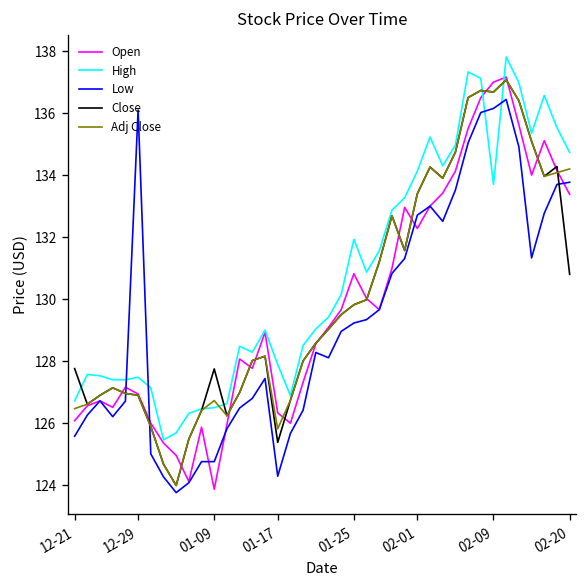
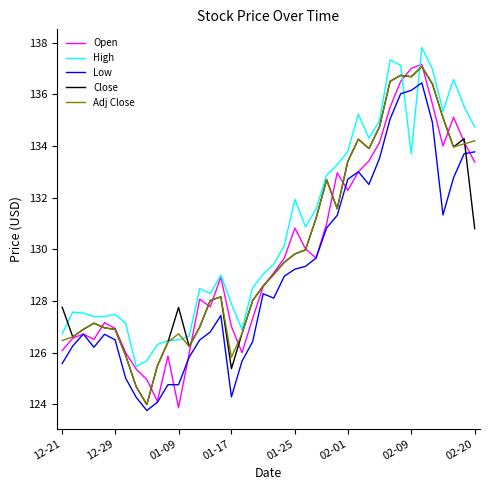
  {
    "Open": {
      "12-21": 126.1,
      "01-09": 123.9,
-     "01-17": 126.3,
+     "01-17": 127.0,
      "01-25": 130.8,
      "02-01": 132.3,
      "02-09": 137.0,
      "02-20": 133.4
    },
    "High": {
      "12-21": 126.7,
      "12-29": 127.5,
      "01-09": 126.5,
      "01-17": 127.9,
      "01-25": 131.9,
-     "02-01": 134.1,
+     "02-01": 133.8,
      "02-09": 133.7,
      "02-20": 134.7
    },
    "Low": {
      "12-21": 125.6,
-     "12-29": 136.1,
+     "12-29": 126.5,
      "01-09": 124.8,
      "01-17": 124.3,
      "01-25": 129.2,
      "02-01": 132.7,
      "02-09": 136.2,
      "02-20": 133.8
    },
    "Close": {
      "12-21": 127.8,
      "01-09": 127.8,
      "01-17": 125.4,
      "02-20": 130.8
    },
    "Adj Close": {
      "12-21": 126.5,
      "01-09": 126.7,
      "01-17": 125.8,
      "02-20": 134.2
    }
  }
